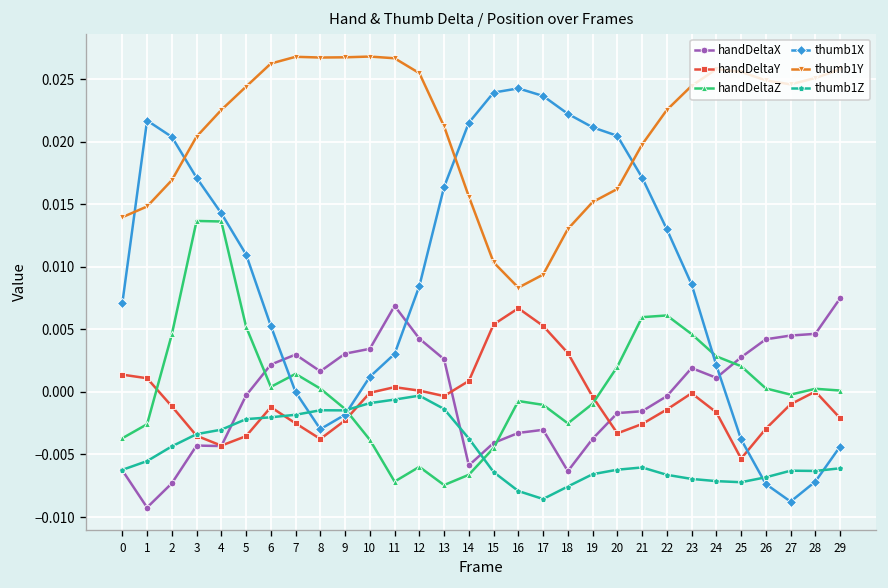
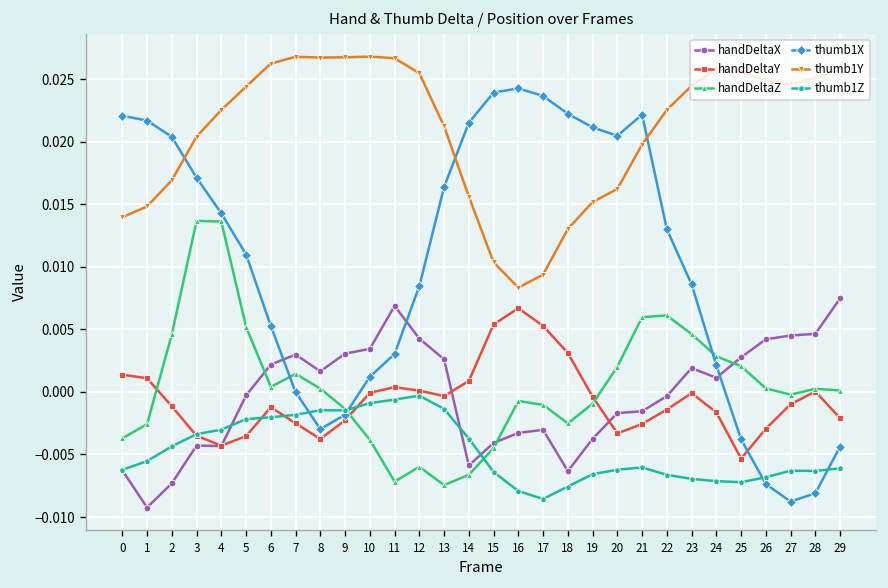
  {
    "handDeltaX": {
      "1": -0.0092,
      "2": -0.0073,
      "3": -0.0043,
      "5": -0.0003,
      "6": 0.0022,
      "7": 0.0030,
      "8": 0.0016,
      "9": 0.0031,
      "10": 0.0034,
      "11": 0.0069,
      "12": 0.0043,
      "13": 0.0026,
      "14": -0.0059,
      "15": -0.0041,
      "16": -0.0033,
      "17": -0.0030,
      "18": -0.0063,
      "19": -0.0037,
      "20": -0.0017,
      "21": -0.0015,
      "22": -0.0003,
      "23": 0.0019,
      "24": 0.0011,
      "25": 0.0028,
      "26": 0.0042,
      "27": 0.0045,
      "28": 0.0046,
      "29": 0.0075
    },
    "thumb1X": {
-     "0": 0.0071,
+     "0": 0.0221,
      "1": 0.0217,
      "2": 0.0204,
      "3": 0.0171,
      "4": 0.0143,
      "5": 0.0110,
      "6": 0.0053,
      "7": 0.0000,
      "8": -0.0030,
      "9": -0.0018,
      "10": 0.0012,
      "11": 0.0030,
      "12": 0.0085,
      "13": 0.0164,
      "14": 0.0215,
      "15": 0.0239,
      "16": 0.0243,
      "17": 0.0236,
      "18": 0.0222,
      "19": 0.0211,
      "20": 0.0205,
-     "21": 0.0171,
+     "21": 0.0222,
      "22": 0.0130,
      "23": 0.0086,
      "24": 0.0021,
      "25": -0.0038,
      "26": -0.0074,
      "27": -0.0088,
-     "28": -0.0072,
+     "28": -0.0081,
      "29": -0.0044
    }
  }
